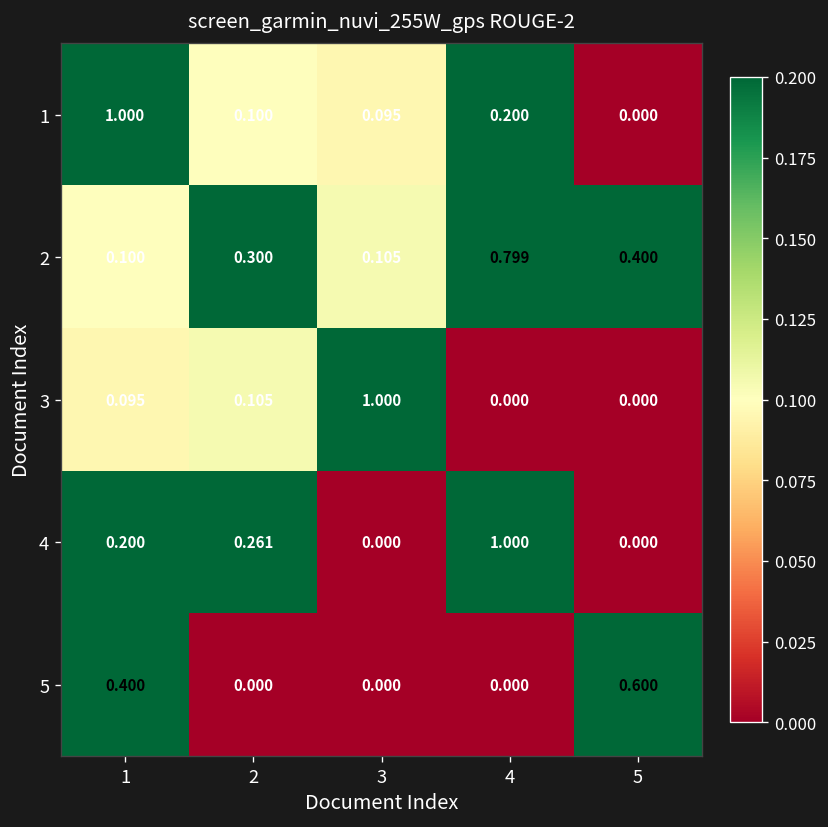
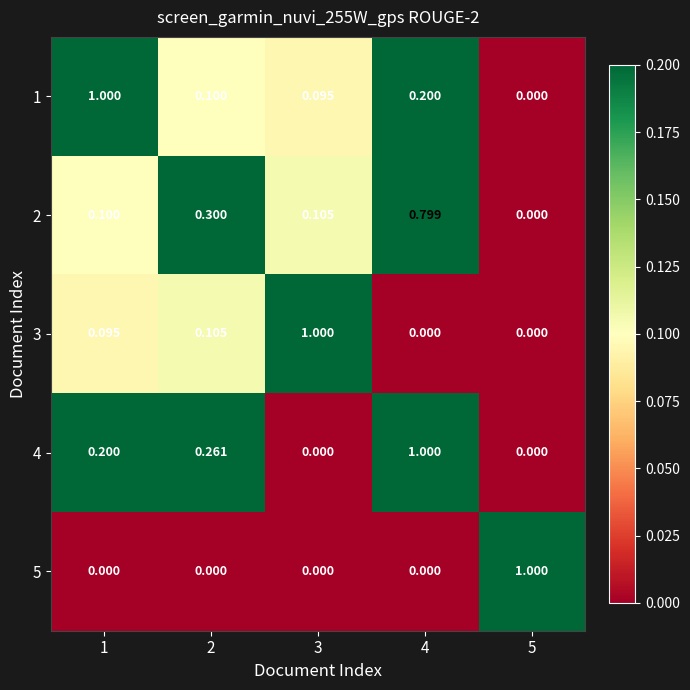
  {
    "1": {
      "1": 1.000,
      "2": 0.100,
      "3": 0.095,
      "4": 0.200,
      "5": 0.000
    },
    "2": {
      "1": 0.100,
      "2": 0.300,
      "3": 0.105,
      "4": 0.799,
-     "5": 0.400
+     "5": 0.000
    },
    "3": {
      "1": 0.095,
      "2": 0.105,
      "3": 1.000,
      "4": 0.000,
      "5": 0.000
    },
    "4": {
      "1": 0.200,
      "2": 0.261,
      "3": 0.000,
      "4": 1.000,
      "5": 0.000
    },
    "5": {
-     "1": 0.400,
+     "1": 0.000,
      "2": 0.000,
      "3": 0.000,
      "4": 0.000,
-     "5": 0.600
+     "5": 1.000
    }
  }
